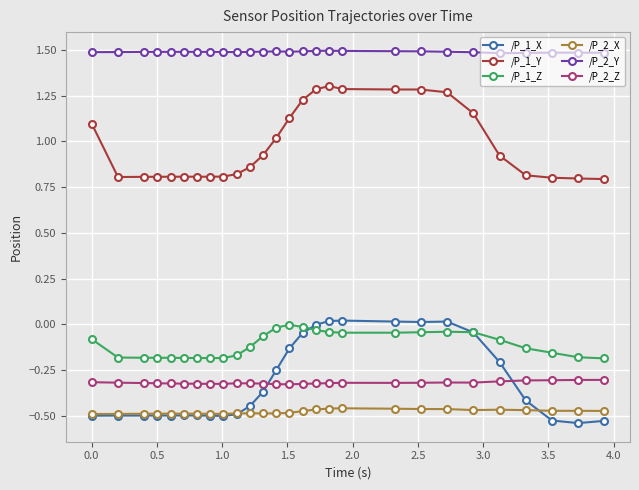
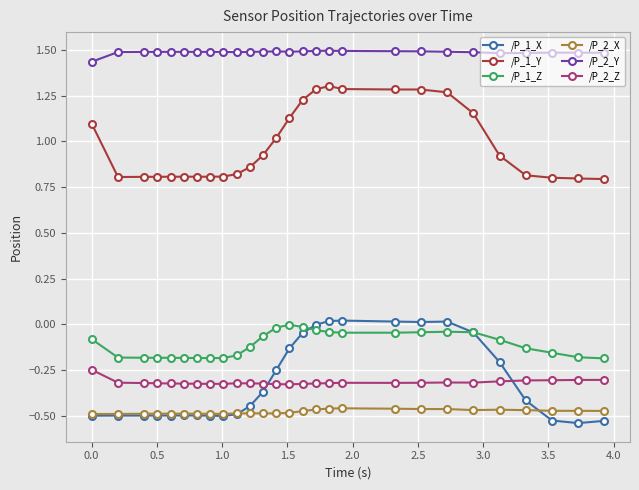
  {
    "/P_1_Y": {
      "0.0": 1.10
    },
    "/P_1_Z": {
      "0.0": -0.08
    },
    "/P_2_Y": {
-     "0.0": 1.49
+     "0.0": 1.44
    },
    "/P_2_Z": {
-     "0.0": -0.32
+     "0.0": -0.25
    }
  }
